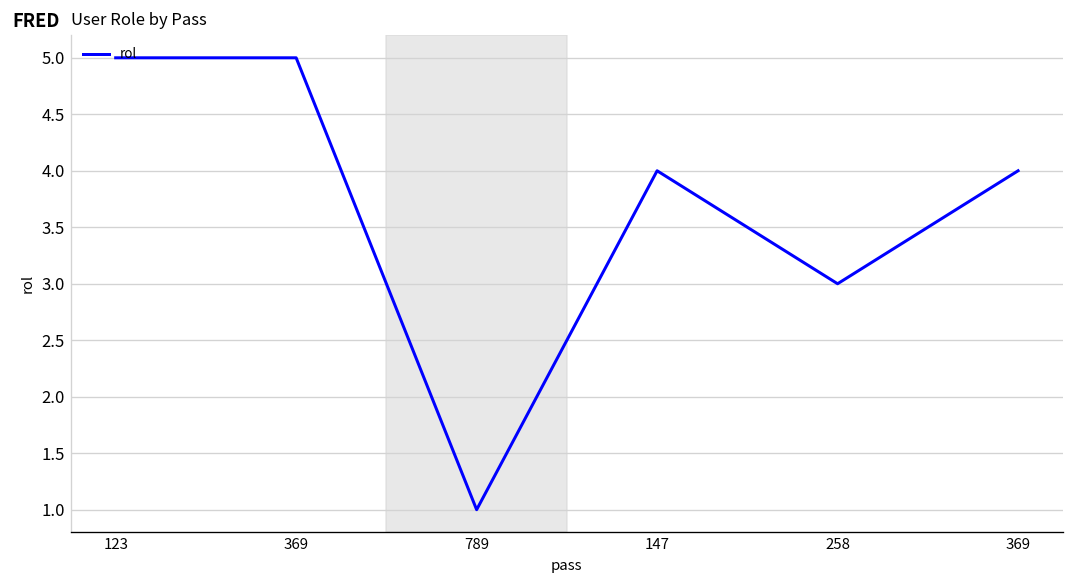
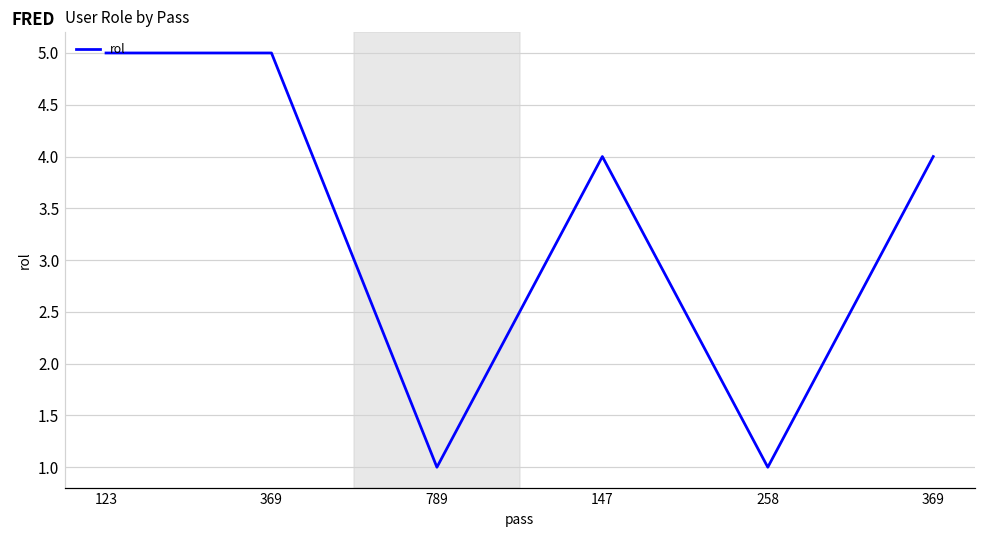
  {
    "123": 5,
    "789": 1,
    "147": 4,
-   "258": 3
+   "258": 1
  }
